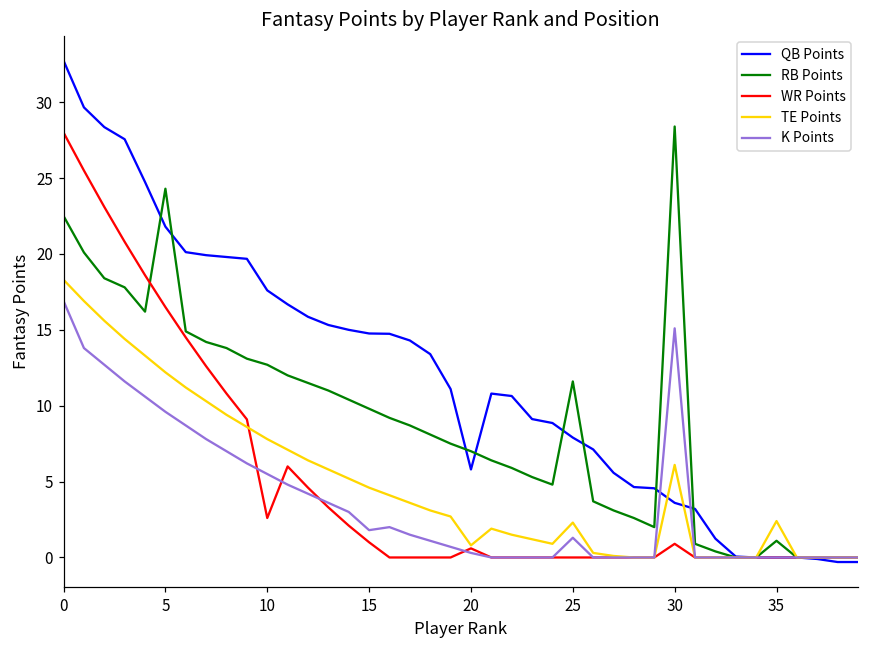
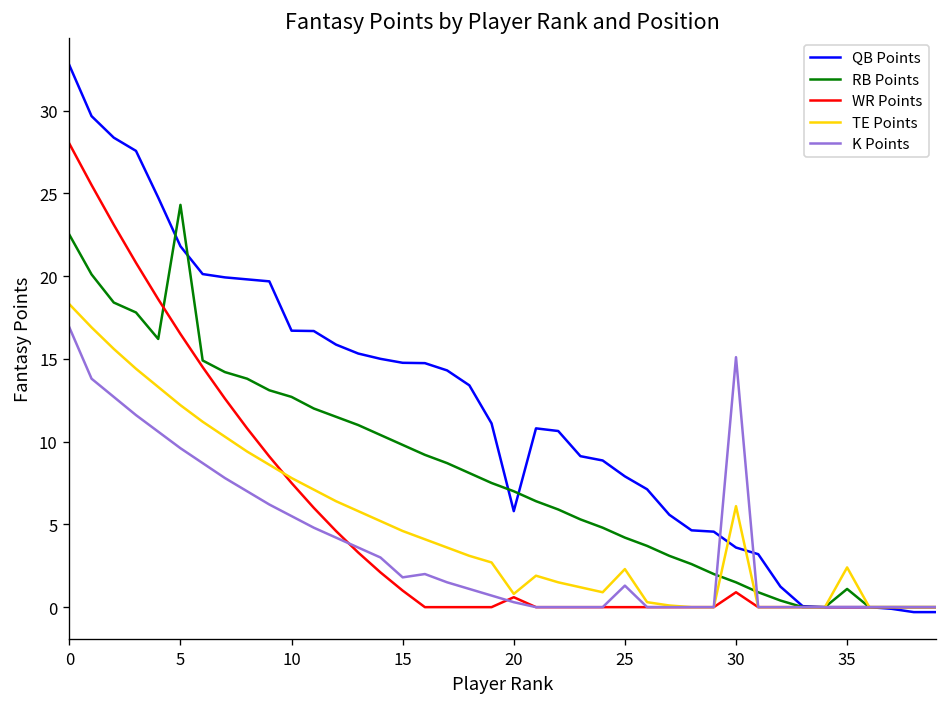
  {
    "QB Points": {
      "0": 32.7,
      "5": 21.8,
-     "10": 17.6,
+     "10": 16.7,
      "15": 14.8,
      "20": 5.8,
      "25": 7.9,
      "30": 3.6
    },
    "RB Points": {
      "0": 22.5,
      "5": 24.3,
      "10": 12.7,
      "15": 9.8,
      "20": 7.0,
-     "25": 11.6,
-     "30": 28.4,
+     "25": 4.2,
+     "30": 1.5,
      "35": 1.1
    },
    "WR Points": {
      "0": 28.0,
      "5": 16.5,
-     "10": 2.6,
+     "10": 7.5,
      "15": 1.0,
      "20": 0.6,
      "25": 0.0,
      "30": 0.9
    },
    "TE Points": {
      "0": 18.3,
      "5": 12.2,
      "10": 7.8,
      "15": 4.6,
      "20": 0.8,
      "25": 2.3,
      "30": 6.1,
      "35": 2.4
    },
    "K Points": {
      "0": 16.9,
      "5": 9.6,
      "10": 5.5,
      "15": 1.8,
      "20": 0.3,
      "25": 1.3,
      "30": 15.1
    }
  }
